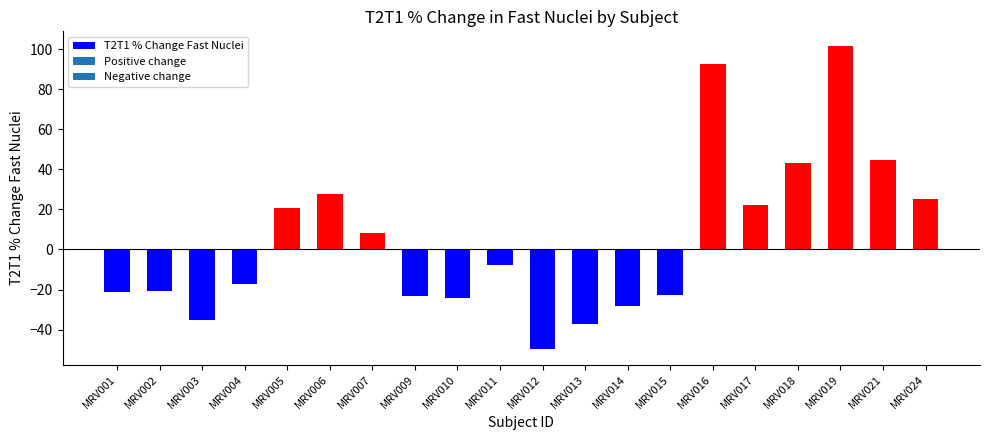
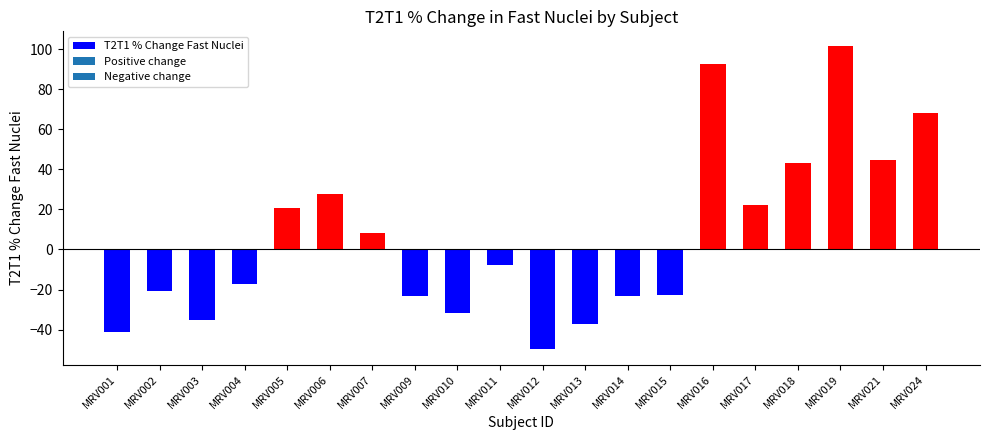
  {
-   "MRV001": -21,
+   "MRV001": -41,
    "MRV002": -21,
    "MRV003": -35,
    "MRV004": -17,
    "MRV005": 21,
    "MRV006": 28,
    "MRV007": 8,
    "MRV009": -23,
-   "MRV010": -24,
+   "MRV010": -31,
    "MRV011": -8,
    "MRV012": -50,
    "MRV013": -37,
-   "MRV014": -28,
+   "MRV014": -23,
    "MRV015": -23,
    "MRV016": 93,
    "MRV017": 22,
    "MRV018": 43,
    "MRV019": 101,
    "MRV021": 45,
-   "MRV024": 25
+   "MRV024": 68
  }
